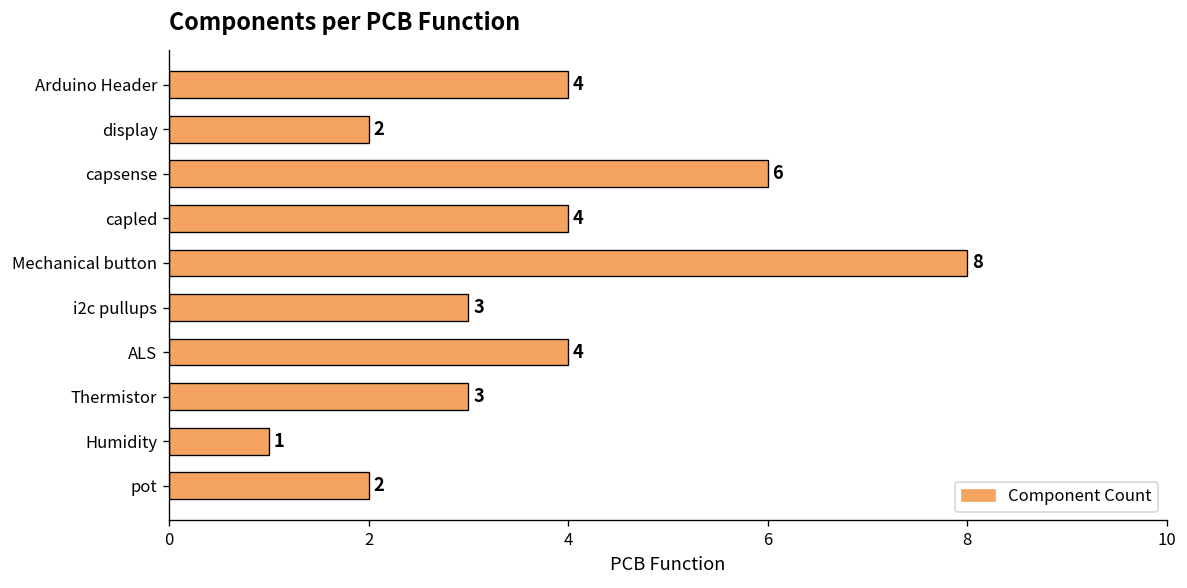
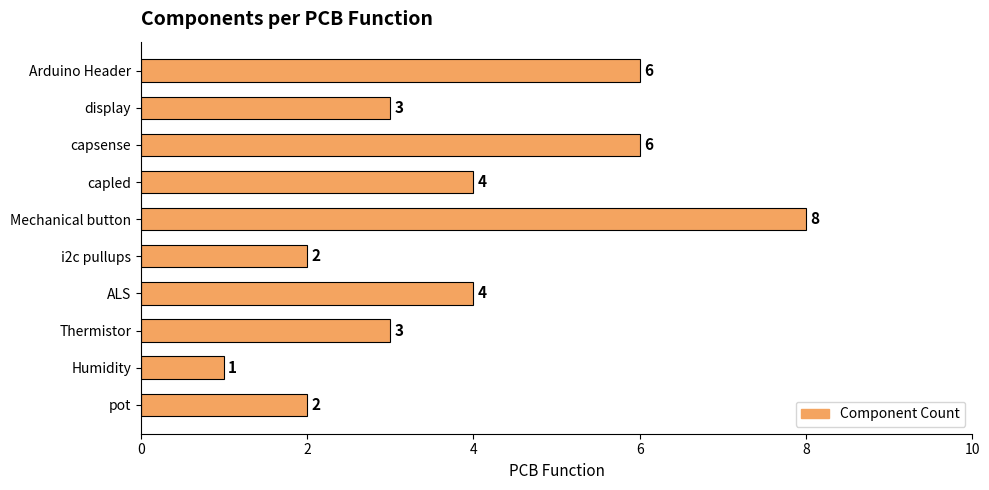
  {
-   "Arduino Header": 4,
-   "display": 2,
+   "Arduino Header": 6,
+   "display": 3,
    "capsense": 6,
    "capled": 4,
    "Mechanical button": 8,
-   "i2c pullups": 3,
+   "i2c pullups": 2,
    "ALS": 4,
    "Thermistor": 3,
    "Humidity": 1,
    "pot": 2
  }
